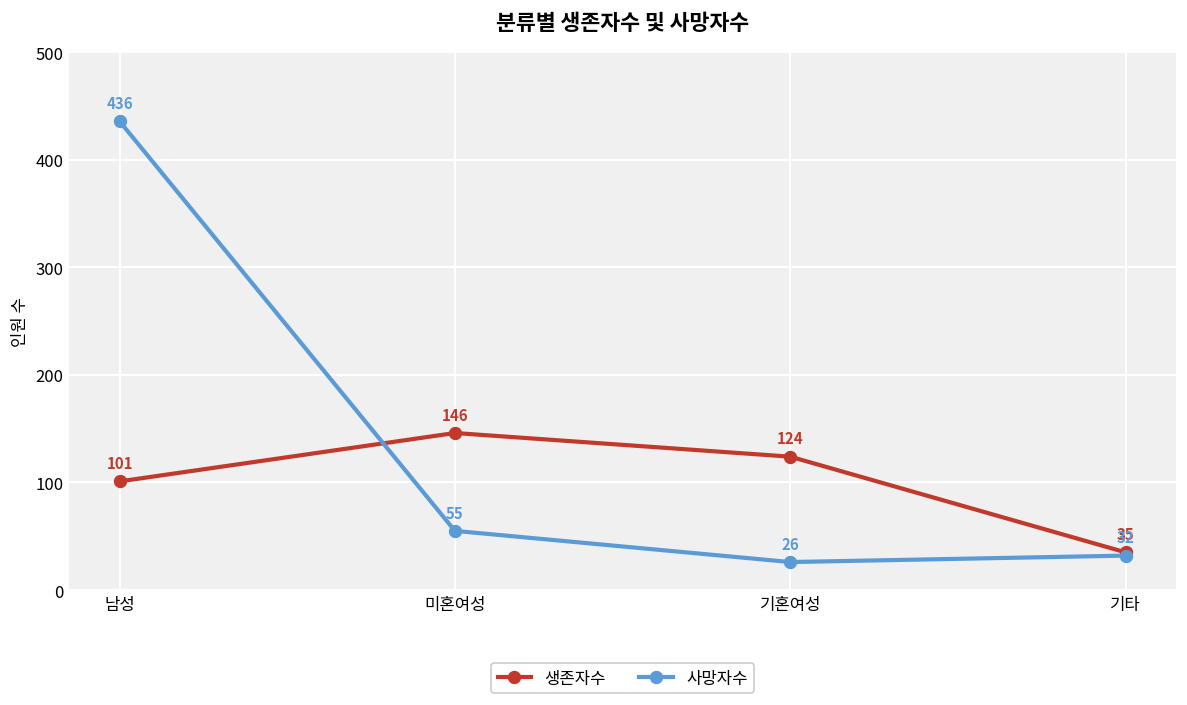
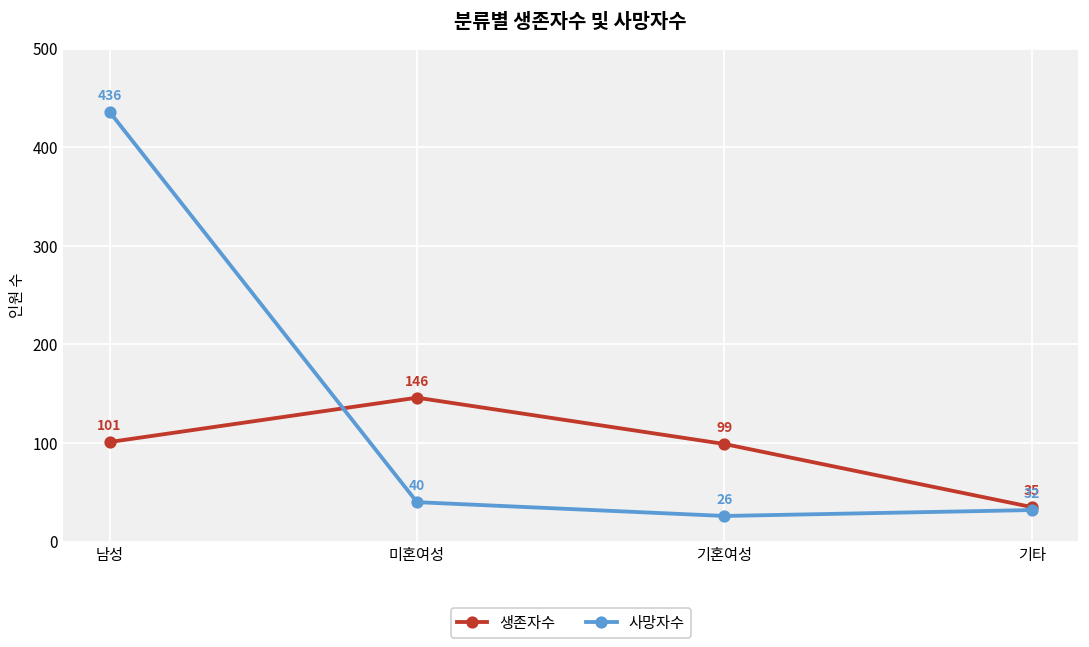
  {
    "생존자수": {
      "남성": 101,
      "미혼여성": 146,
-     "기혼여성": 124
+     "기혼여성": 99
    },
    "사망자수": {
      "남성": 436,
-     "미혼여성": 55,
+     "미혼여성": 40,
      "기혼여성": 26
    }
  }
